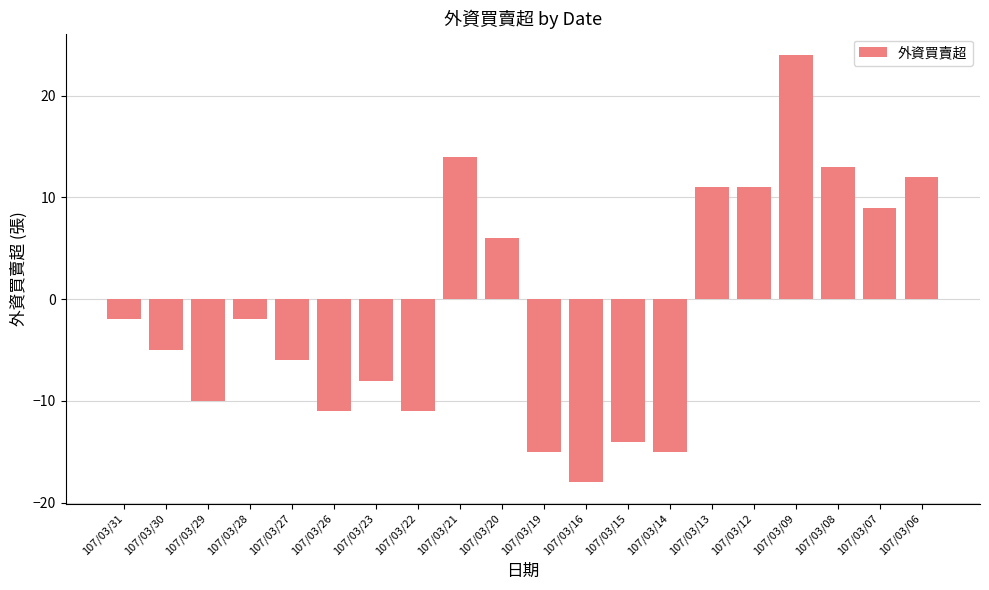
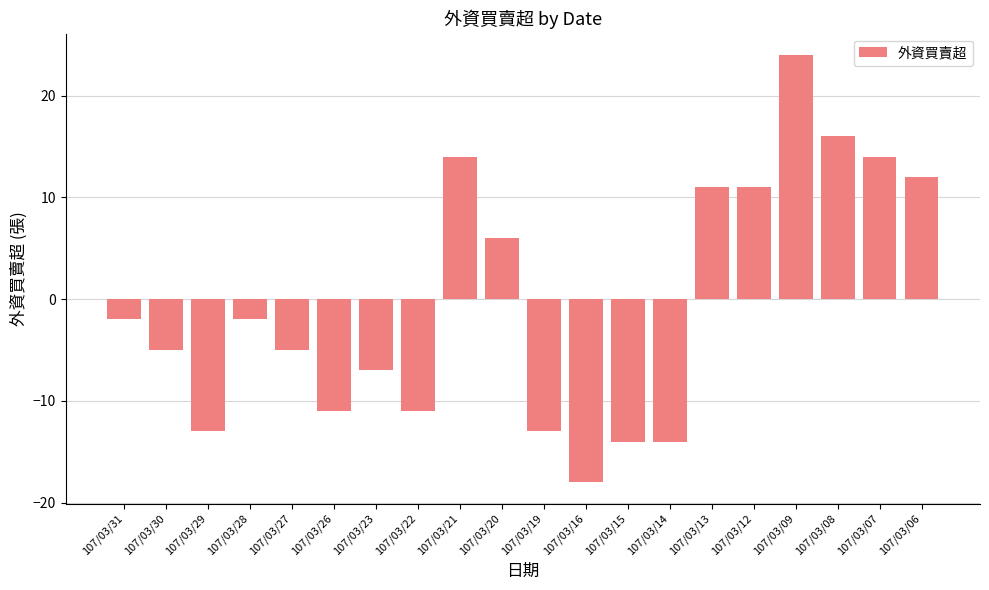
  {
    "107/03/31": -2,
    "107/03/30": -5,
-   "107/03/29": -10,
+   "107/03/29": -13,
    "107/03/28": -2,
-   "107/03/27": -6,
+   "107/03/27": -5,
    "107/03/26": -11,
-   "107/03/23": -8,
+   "107/03/23": -7,
    "107/03/22": -11,
    "107/03/21": 14,
    "107/03/20": 6,
-   "107/03/19": -15,
+   "107/03/19": -13,
    "107/03/16": -18,
    "107/03/15": -14,
-   "107/03/14": -15,
+   "107/03/14": -14,
    "107/03/13": 11,
    "107/03/12": 11,
    "107/03/09": 24,
-   "107/03/08": 13,
-   "107/03/07": 9,
+   "107/03/08": 16,
+   "107/03/07": 14,
    "107/03/06": 12
  }
